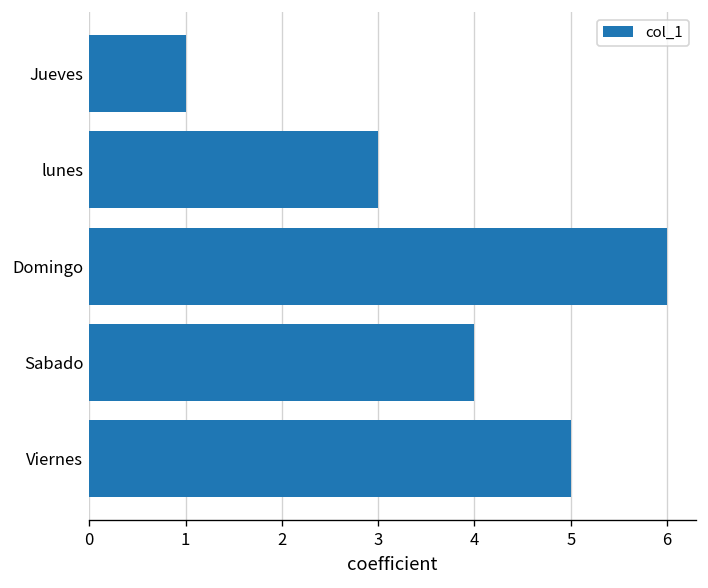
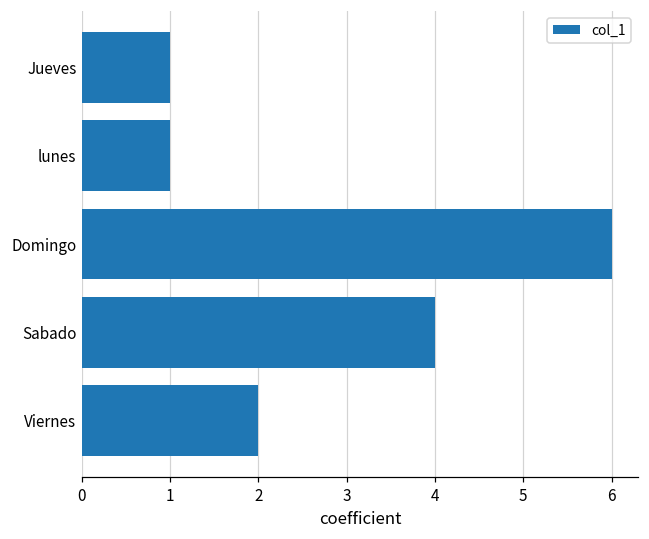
  {
    "Jueves": 1,
-   "lunes": 3,
+   "lunes": 1,
    "Domingo": 6,
    "Sabado": 4,
-   "Viernes": 5
+   "Viernes": 2
  }
